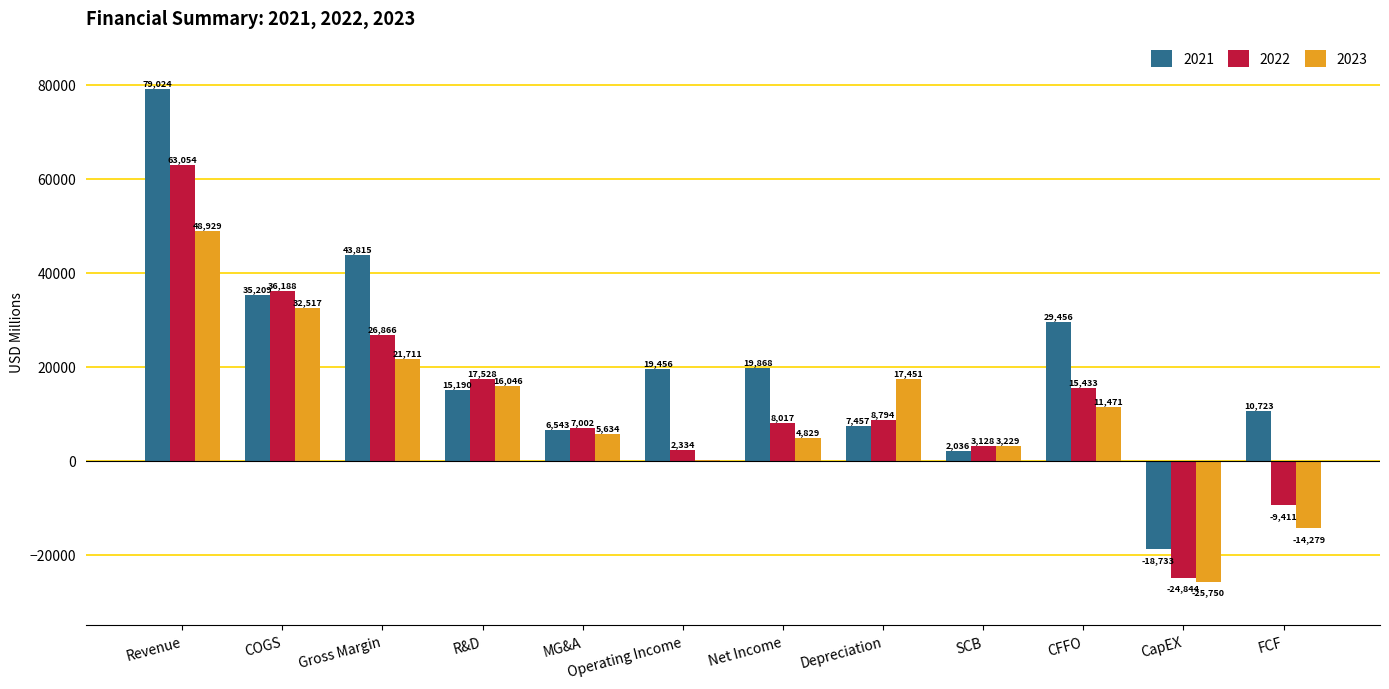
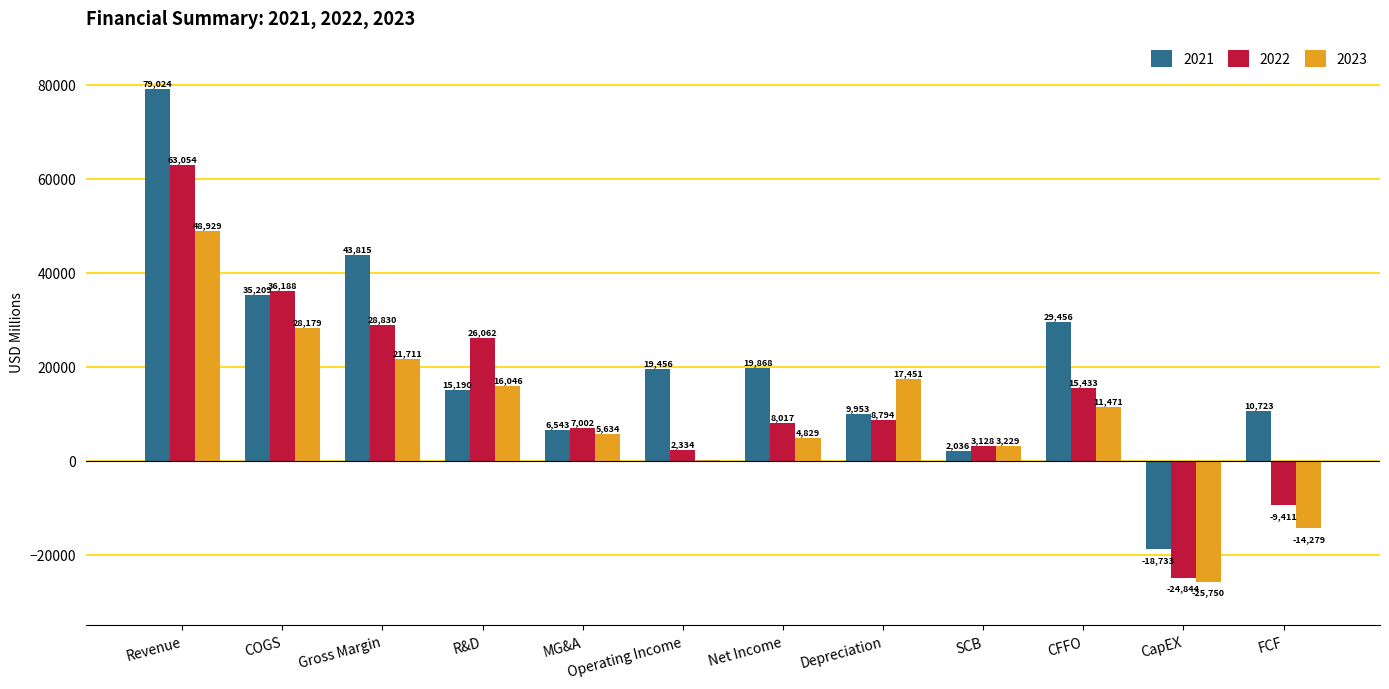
  {
    "2021": {
      "Revenue": "79,024",
      "COGS": "35,209",
      "Gross Margin": "43,815",
      "R&D": "15,190",
      "MG&A": "6,543",
      "Operating Income": "19,456",
      "Net Income": "19,868",
-     "Depreciation": "7,457",
+     "Depreciation": "9,953",
      "SCB": "2,036",
      "CFFO": "29,456",
      "CapEX": "-18,733",
      "FCF": "10,723"
    },
    "2022": {
      "Revenue": "63,054",
      "COGS": "36,188",
-     "Gross Margin": "26,866",
-     "R&D": "17,528",
+     "Gross Margin": "28,830",
+     "R&D": "26,062",
      "MG&A": "7,002",
      "Operating Income": "2,334",
      "Net Income": "8,017",
      "Depreciation": "8,794",
      "SCB": "3,128",
      "CFFO": "15,433",
      "CapEX": "-24,844",
      "FCF": "-9,411"
    },
    "2023": {
      "Revenue": "48,929",
-     "COGS": "32,517",
+     "COGS": "28,179",
      "Gross Margin": "21,711",
      "R&D": "16,046",
      "MG&A": "5,634",
      "Net Income": "4,829",
      "Depreciation": "17,451",
      "SCB": "3,229",
      "CFFO": "11,471",
      "CapEX": "-25,750",
      "FCF": "-14,279"
    }
  }
